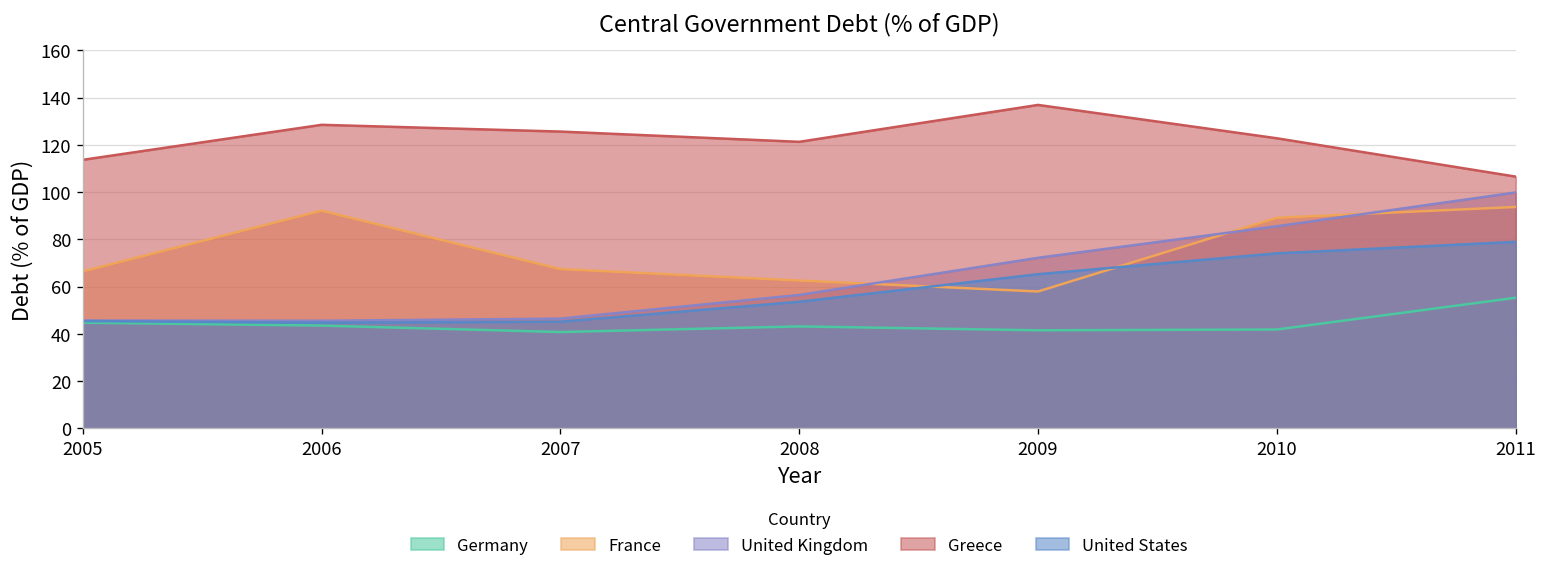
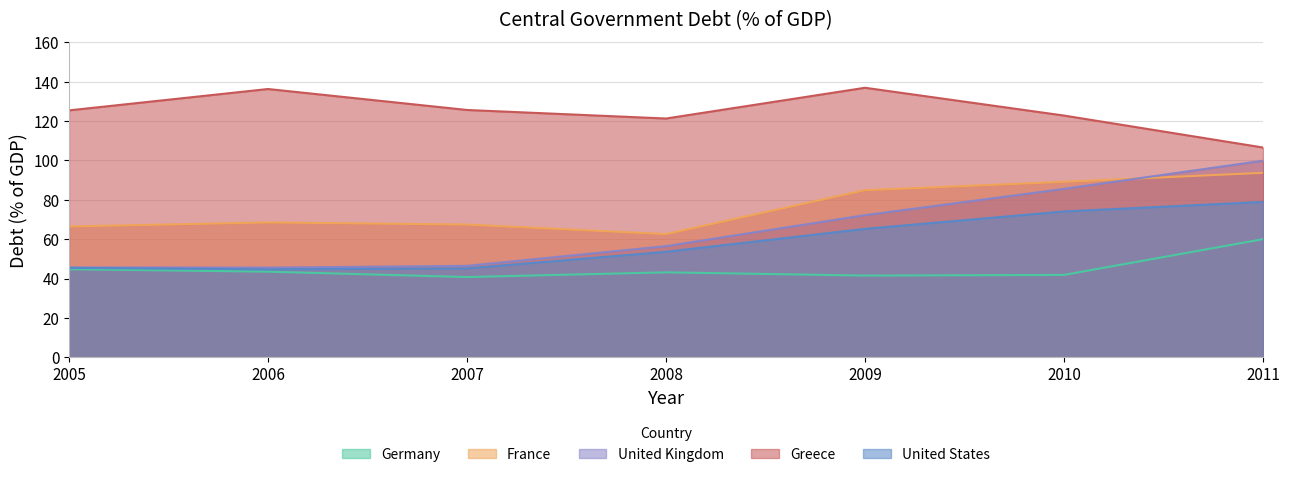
  {
    "Germany": {
      "2007": 41,
      "2008": 43,
      "2009": 42,
      "2010": 42,
-     "2011": 55
+     "2011": 60
    },
    "France": {
      "2005": 66,
-     "2006": 92,
+     "2006": 68,
      "2007": 67,
      "2008": 63,
-     "2009": 58,
+     "2009": 85,
      "2010": 89,
      "2011": 94
    },
    "Greece": {
-     "2005": 114,
-     "2006": 128,
+     "2005": 125,
+     "2006": 136,
      "2007": 126,
      "2008": 121,
      "2009": 137,
      "2010": 123,
      "2011": 107
    }
  }
